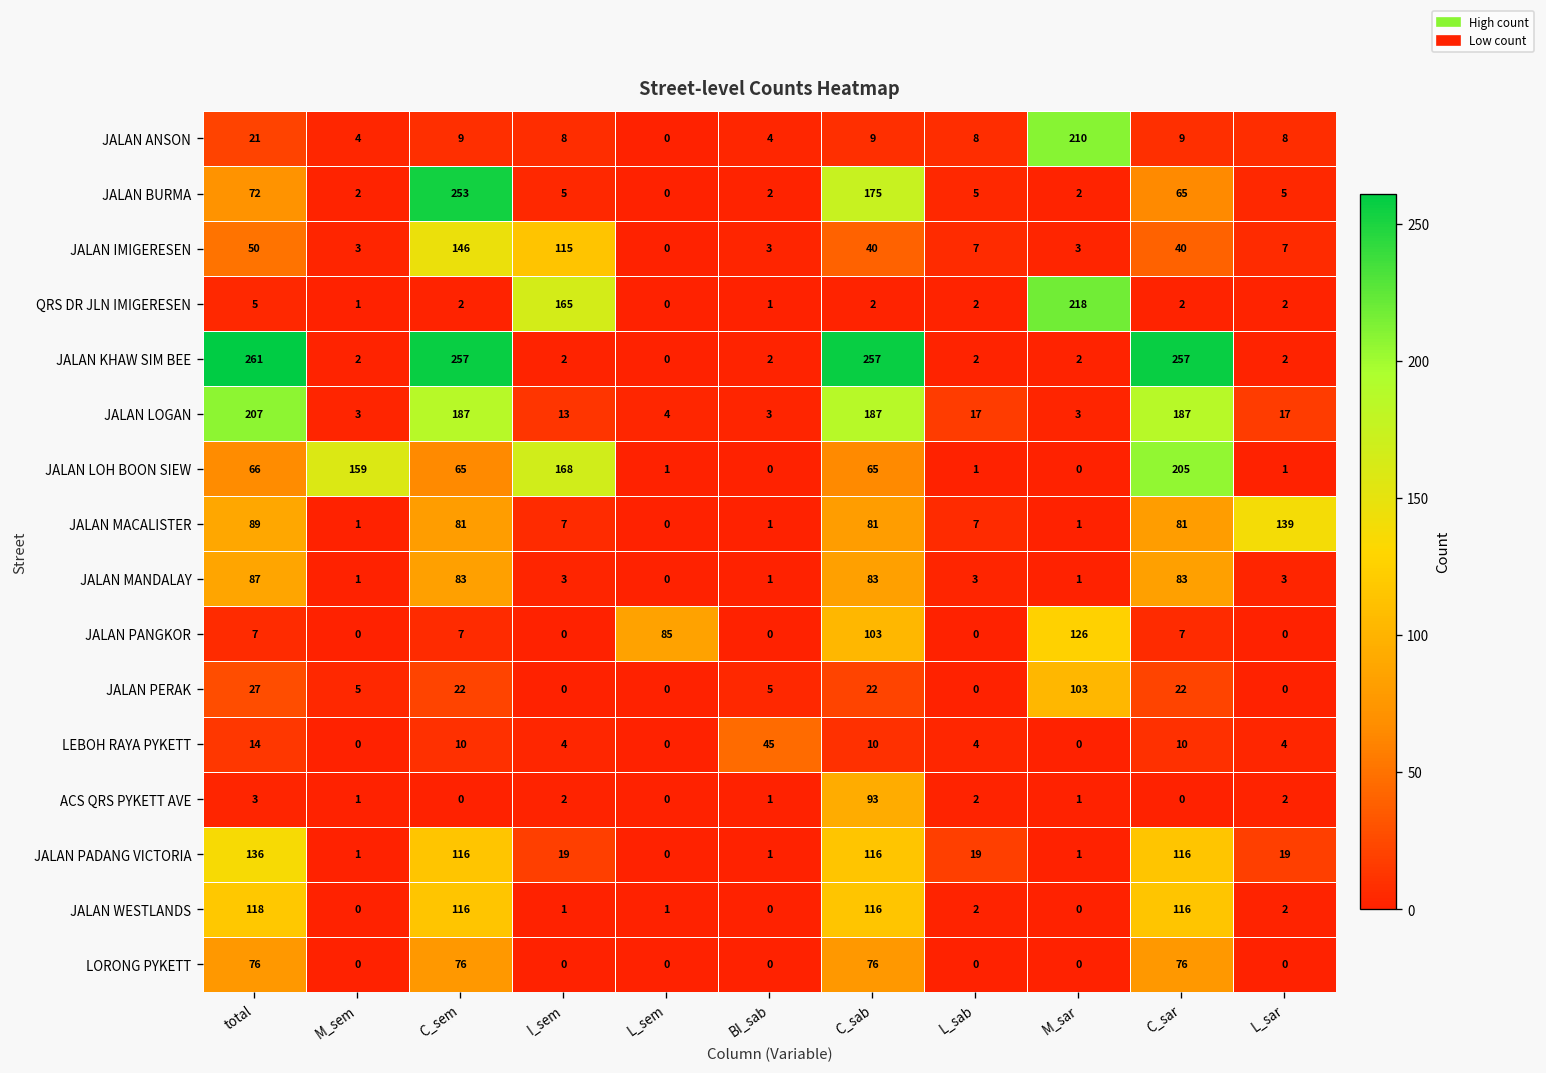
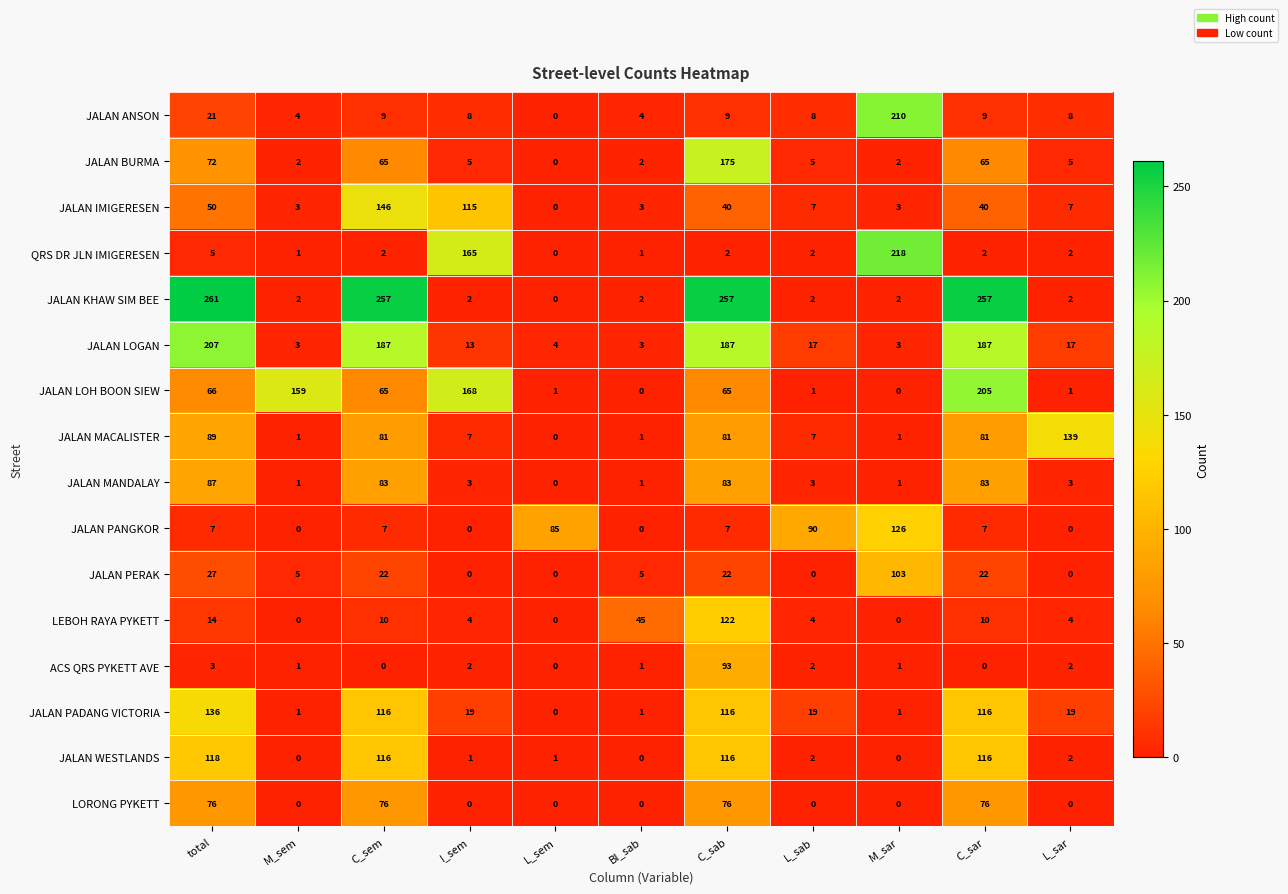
  {
    "JALAN ANSON": {
      "total": 21,
      "M_sem": 4,
      "C_sem": 9,
      "I_sem": 8,
      "L_sem": 0,
      "BI_sab": 4,
      "C_sab": 9,
      "L_sab": 8,
      "M_sar": 210,
      "C_sar": 9,
      "L_sar": 8
    },
    "JALAN BURMA": {
      "total": 72,
      "M_sem": 2,
-     "C_sem": 253,
+     "C_sem": 65,
      "I_sem": 5,
      "L_sem": 0,
      "BI_sab": 2,
      "C_sab": 175,
      "L_sab": 5,
      "M_sar": 2,
      "C_sar": 65,
      "L_sar": 5
    },
    "JALAN IMIGERESEN": {
      "total": 50,
      "M_sem": 3,
      "C_sem": 146,
      "I_sem": 115,
      "L_sem": 0,
      "BI_sab": 3,
      "C_sab": 40,
      "L_sab": 7,
      "M_sar": 3,
      "C_sar": 40,
      "L_sar": 7
    },
    "QRS DR JLN IMIGERESEN": {
      "total": 5,
      "M_sem": 1,
      "C_sem": 2,
      "I_sem": 165,
      "L_sem": 0,
      "BI_sab": 1,
      "C_sab": 2,
      "L_sab": 2,
      "M_sar": 218,
      "C_sar": 2,
      "L_sar": 2
    },
    "JALAN KHAW SIM BEE": {
      "total": 261,
      "M_sem": 2,
      "C_sem": 257,
      "I_sem": 2,
      "L_sem": 0,
      "BI_sab": 2,
      "C_sab": 257,
      "L_sab": 2,
      "M_sar": 2,
      "C_sar": 257,
      "L_sar": 2
    },
    "JALAN LOGAN": {
      "total": 207,
      "M_sem": 3,
      "C_sem": 187,
      "I_sem": 13,
      "L_sem": 4,
      "BI_sab": 3,
      "C_sab": 187,
      "L_sab": 17,
      "M_sar": 3,
      "C_sar": 187,
      "L_sar": 17
    },
    "JALAN LOH BOON SIEW": {
      "total": 66,
      "M_sem": 159,
      "C_sem": 65,
      "I_sem": 168,
      "L_sem": 1,
      "BI_sab": 0,
      "C_sab": 65,
      "L_sab": 1,
      "M_sar": 0,
      "C_sar": 205,
      "L_sar": 1
    },
    "JALAN MACALISTER": {
      "total": 89,
      "M_sem": 1,
      "C_sem": 81,
      "I_sem": 7,
      "L_sem": 0,
      "BI_sab": 1,
      "C_sab": 81,
      "L_sab": 7,
      "M_sar": 1,
      "C_sar": 81,
      "L_sar": 139
    },
    "JALAN MANDALAY": {
      "total": 87,
      "M_sem": 1,
      "C_sem": 83,
      "I_sem": 3,
      "L_sem": 0,
      "BI_sab": 1,
      "C_sab": 83,
      "L_sab": 3,
      "M_sar": 1,
      "C_sar": 83,
      "L_sar": 3
    },
    "JALAN PANGKOR": {
      "total": 7,
      "M_sem": 0,
      "C_sem": 7,
      "I_sem": 0,
      "L_sem": 85,
      "BI_sab": 0,
-     "C_sab": 103,
-     "L_sab": 0,
+     "C_sab": 7,
+     "L_sab": 90,
      "M_sar": 126,
      "C_sar": 7,
      "L_sar": 0
    },
    "JALAN PERAK": {
      "total": 27,
      "M_sem": 5,
      "C_sem": 22,
      "I_sem": 0,
      "L_sem": 0,
      "BI_sab": 5,
      "C_sab": 22,
      "L_sab": 0,
      "M_sar": 103,
      "C_sar": 22,
      "L_sar": 0
    },
    "LEBOH RAYA PYKETT": {
      "total": 14,
      "M_sem": 0,
      "C_sem": 10,
      "I_sem": 4,
      "L_sem": 0,
      "BI_sab": 45,
-     "C_sab": 10,
+     "C_sab": 122,
      "L_sab": 4,
      "M_sar": 0,
      "C_sar": 10,
      "L_sar": 4
    },
    "ACS QRS PYKETT AVE": {
      "total": 3,
      "M_sem": 1,
      "C_sem": 0,
      "I_sem": 2,
      "L_sem": 0,
      "BI_sab": 1,
      "C_sab": 93,
      "L_sab": 2,
      "M_sar": 1,
      "C_sar": 0,
      "L_sar": 2
    },
    "JALAN PADANG VICTORIA": {
      "total": 136,
      "M_sem": 1,
      "C_sem": 116,
      "I_sem": 19,
      "L_sem": 0,
      "BI_sab": 1,
      "C_sab": 116,
      "L_sab": 19,
      "M_sar": 1,
      "C_sar": 116,
      "L_sar": 19
    },
    "JALAN WESTLANDS": {
      "total": 118,
      "M_sem": 0,
      "C_sem": 116,
      "I_sem": 1,
      "L_sem": 1,
      "BI_sab": 0,
      "C_sab": 116,
      "L_sab": 2,
      "M_sar": 0,
      "C_sar": 116,
      "L_sar": 2
    },
    "LORONG PYKETT": {
      "total": 76,
      "M_sem": 0,
      "C_sem": 76,
      "I_sem": 0,
      "L_sem": 0,
      "BI_sab": 0,
      "C_sab": 76,
      "L_sab": 0,
      "M_sar": 0,
      "C_sar": 76,
      "L_sar": 0
    }
  }
